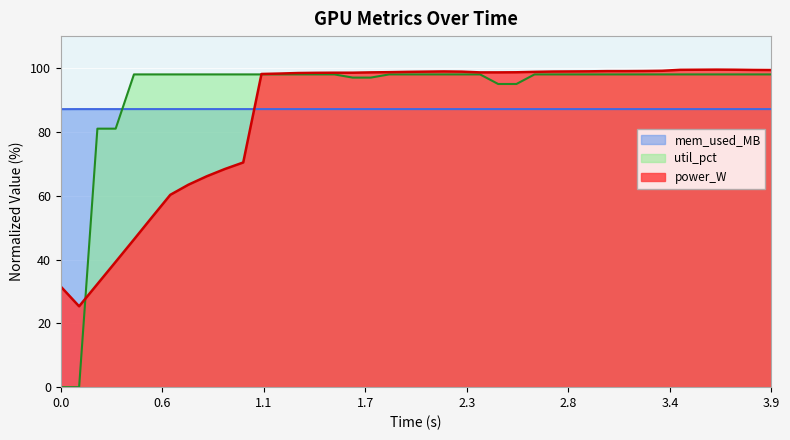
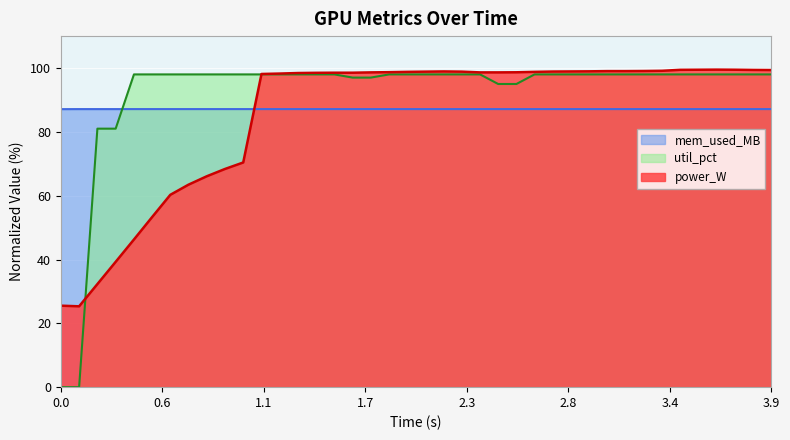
  {
    "mem_used_MB": {
      "0.0": 87,
      "3.9": 87
    },
    "util_pct": {
      "0.0": 0,
      "3.9": 98
    },
    "power_W": {
-     "0.0": 32,
+     "0.0": 26,
      "3.9": 99
    }
  }
